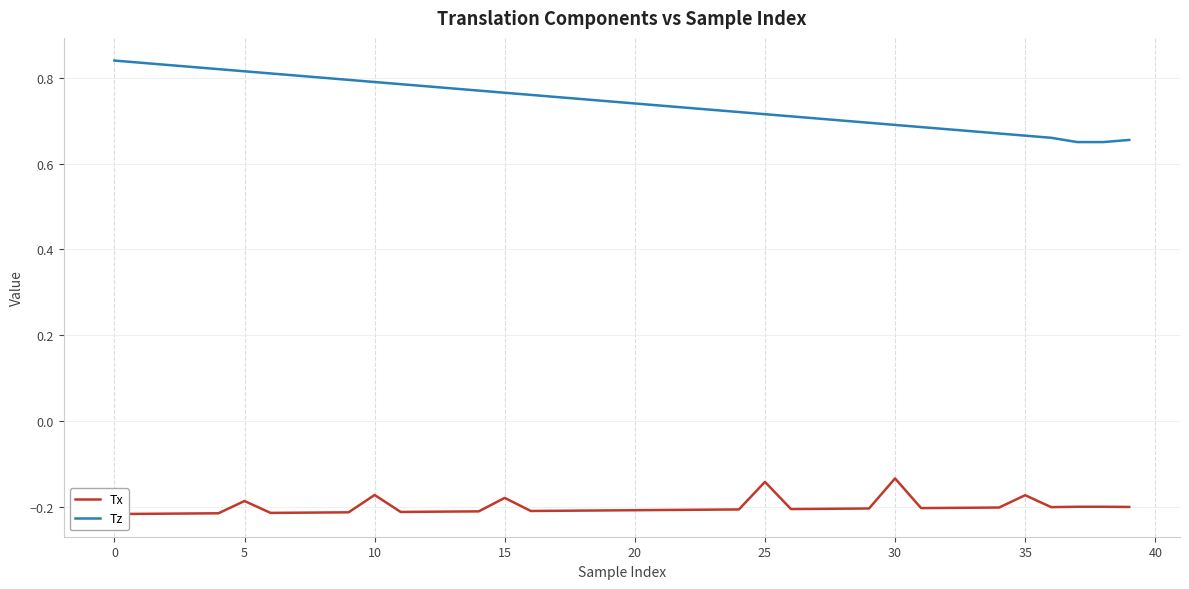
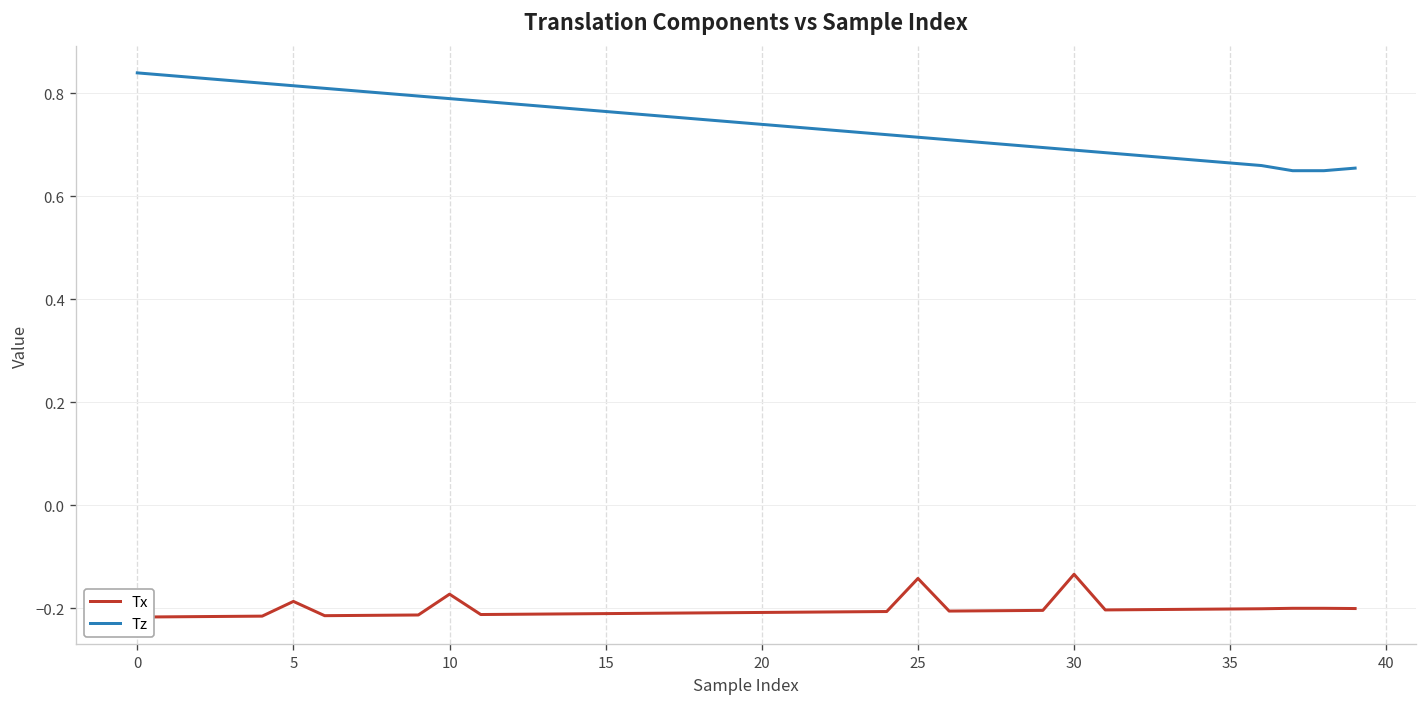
  {
    "Tx": {
      "5": -0.19,
      "10": -0.17,
-     "15": -0.18,
+     "15": -0.21,
      "20": -0.21,
      "25": -0.14,
      "30": -0.13,
-     "35": -0.17
+     "35": -0.20
    },
    "Tz": {
      "0": 0.84,
      "5": 0.82,
      "10": 0.79,
      "15": 0.76,
      "20": 0.74,
      "25": 0.71,
      "30": 0.69,
      "35": 0.66
    }
  }
